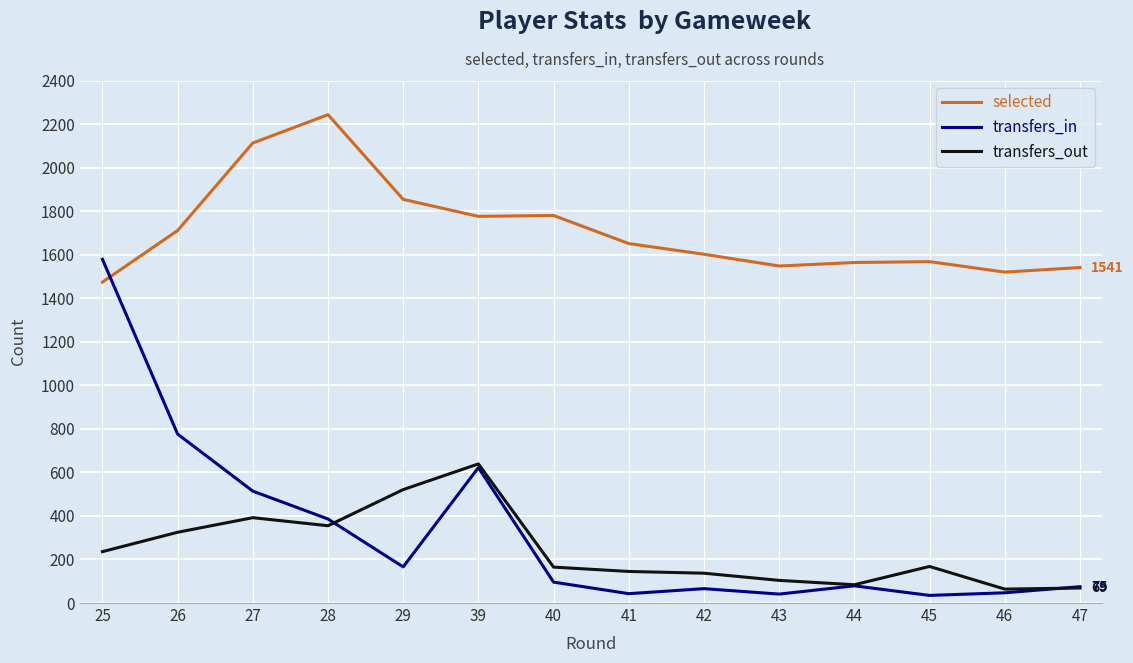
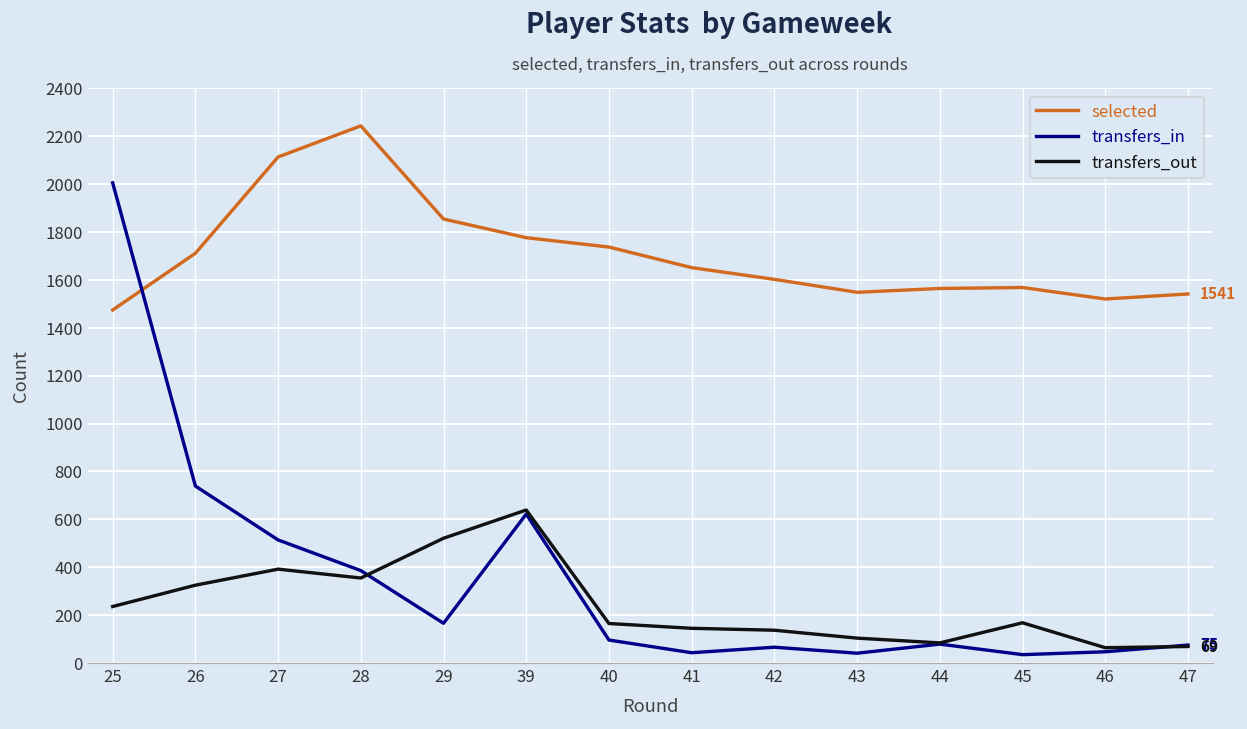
  {
    "selected": {
      "25": 1470,
      "26": 1710,
      "27": 2110,
      "28": 2240,
      "29": 1850,
      "39": 1780,
-     "40": 1780,
+     "40": 1740,
      "41": 1650,
      "42": 1600,
      "43": 1550,
      "44": 1560,
      "45": 1570,
      "46": 1520
    },
    "transfers_in": {
-     "25": 1580,
-     "26": 780,
+     "25": 2010,
+     "26": 740,
      "27": 510,
      "28": 390,
      "29": 170,
      "39": 620,
      "40": 100,
      "41": 40,
      "42": 70,
      "43": 40,
      "45": 40,
      "46": 50
    },
    "transfers_out": {
      "25": 240,
      "26": 330,
      "27": 390,
      "28": 360,
      "29": 520,
      "39": 640,
      "40": 170,
      "41": 150,
      "42": 140,
      "43": 100,
      "45": 170,
      "46": 60
    }
  }
